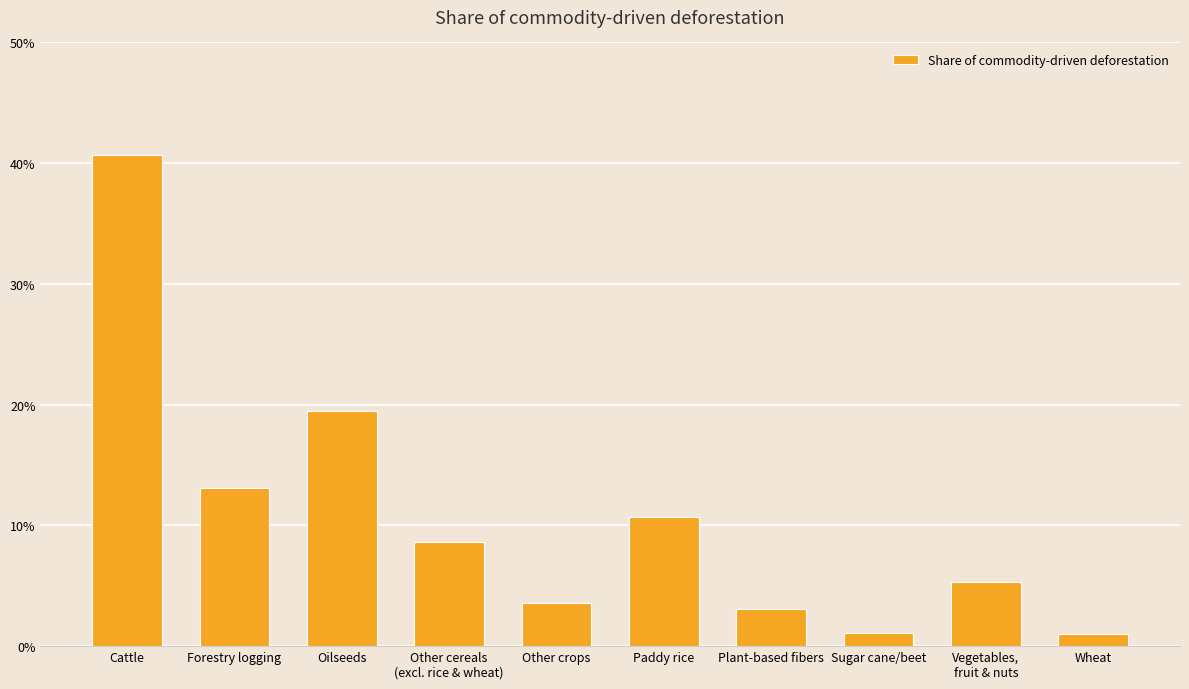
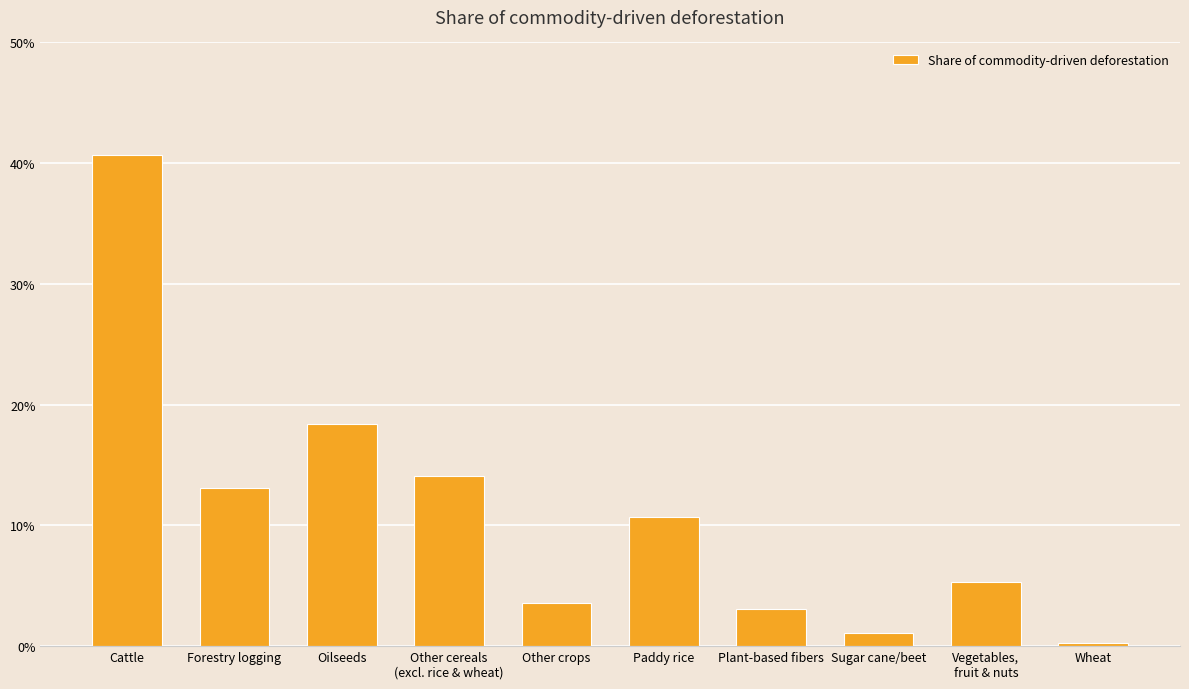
  {
    "Cattle": "40.7%",
    "Forestry logging": "13.1%",
-   "Oilseeds": "19.5%",
-   "Other cereals (excl. rice & wheat)": "8.6%",
+   "Oilseeds": "18.4%",
+   "Other cereals (excl. rice & wheat)": "14.1%",
    "Other crops": "3.6%",
    "Paddy rice": "10.7%",
    "Plant-based fibers": "3.1%",
    "Sugar cane/beet": "1.1%",
    "Vegetables, fruit & nuts": "5.3%",
-   "Wheat": "1.0%"
+   "Wheat": "0.3%"
  }
